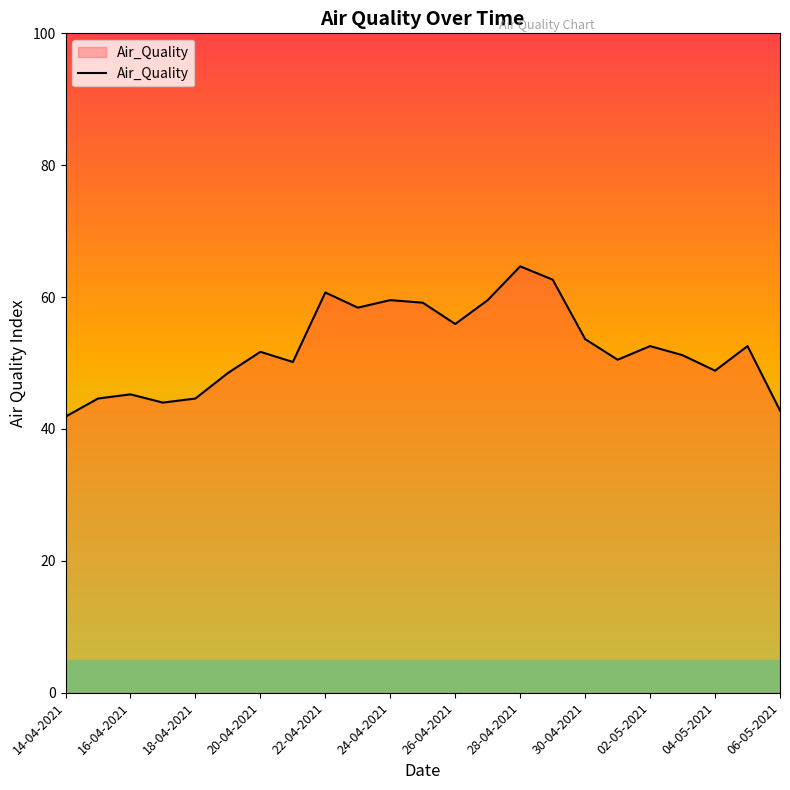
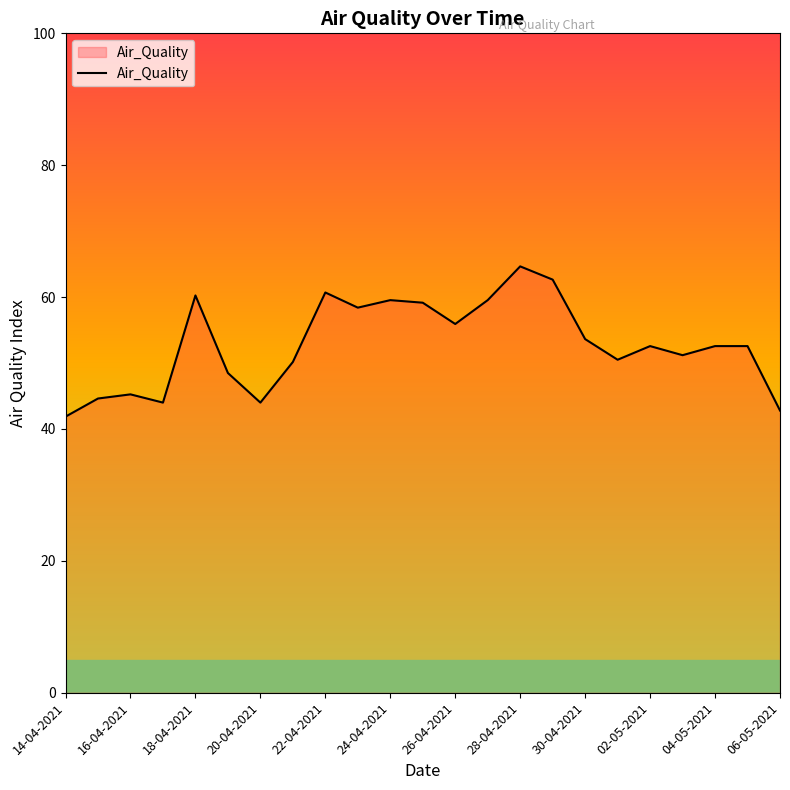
  {
    "14-04-2021": 42,
    "16-04-2021": 45,
-   "18-04-2021": 45,
-   "20-04-2021": 52,
+   "18-04-2021": 60,
+   "20-04-2021": 44,
    "22-04-2021": 61,
    "24-04-2021": 60,
    "26-04-2021": 56,
    "28-04-2021": 65,
    "30-04-2021": 54,
    "02-05-2021": 53,
-   "04-05-2021": 49,
+   "04-05-2021": 53,
    "06-05-2021": 43
  }
